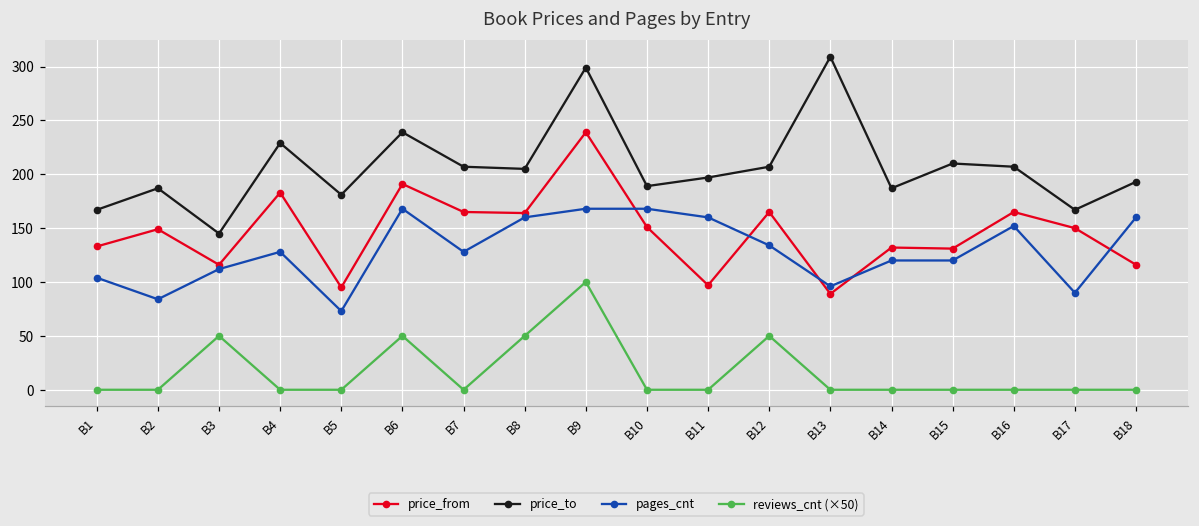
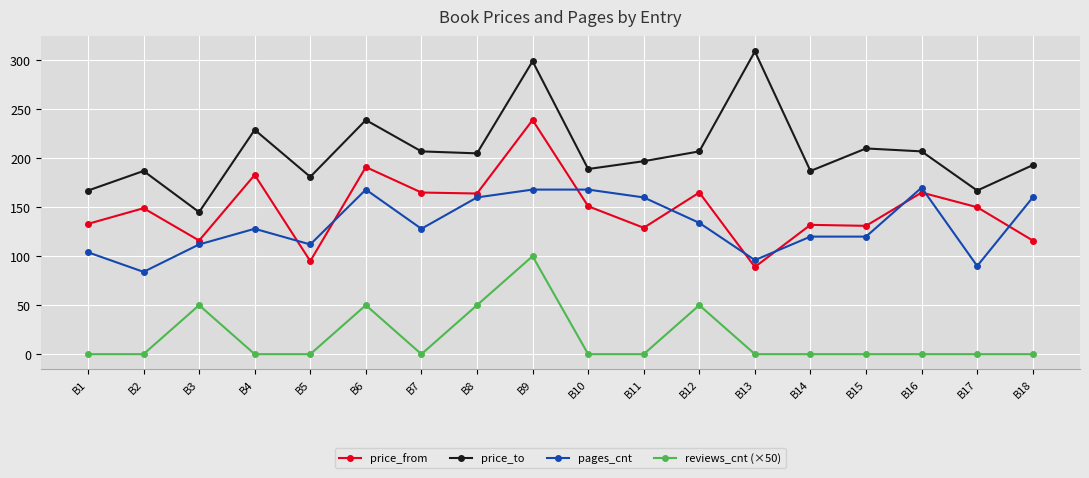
  {
    "price_from": {
      "B1": 130,
      "B2": 150,
      "B3": 120,
      "B4": 180,
      "B5": 100,
      "B6": 190,
      "B7": 170,
      "B8": 160,
      "B9": 240,
      "B10": 150,
-     "B11": 100,
+     "B11": 130,
      "B12": 170,
      "B13": 90,
      "B14": 130,
      "B15": 130,
      "B16": 170,
      "B17": 150,
      "B18": 120
    },
    "price_to": {
      "B1": 170,
      "B2": 190,
      "B3": 150,
      "B4": 230,
      "B5": 180,
      "B6": 240,
      "B7": 210,
      "B8": 210,
      "B9": 300,
      "B10": 190,
      "B11": 200,
      "B12": 210,
      "B13": 310,
      "B14": 190,
      "B15": 210,
      "B16": 210,
      "B17": 170,
      "B18": 190
    },
    "pages_cnt": {
      "B1": 100,
      "B2": 80,
      "B3": 110,
      "B4": 130,
-     "B5": 70,
+     "B5": 110,
      "B6": 170,
      "B7": 130,
      "B8": 160,
      "B9": 170,
      "B10": 170,
      "B11": 160,
      "B12": 130,
      "B13": 100,
      "B14": 120,
      "B15": 120,
-     "B16": 150,
+     "B16": 170,
      "B17": 90,
      "B18": 160
    },
    "reviews_cnt (×50)": {
      "B1": 0,
      "B2": 0,
      "B3": 50,
      "B4": 0,
      "B5": 0,
      "B6": 50,
      "B7": 0,
      "B8": 50,
      "B9": 100,
      "B10": 0,
      "B11": 0,
      "B12": 50,
      "B13": 0,
      "B14": 0,
      "B15": 0,
      "B16": 0,
      "B17": 0,
      "B18": 0
    }
  }
